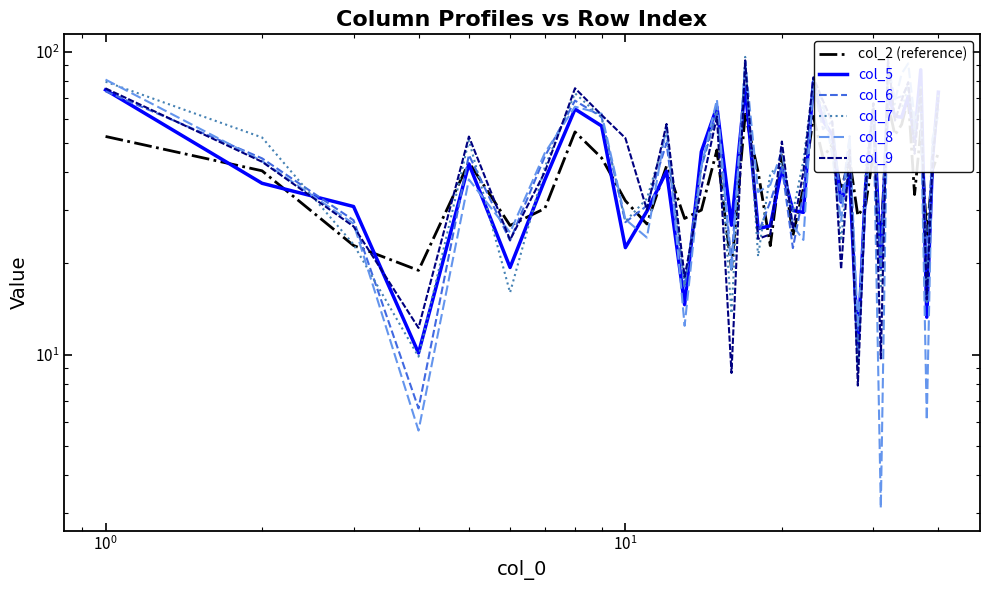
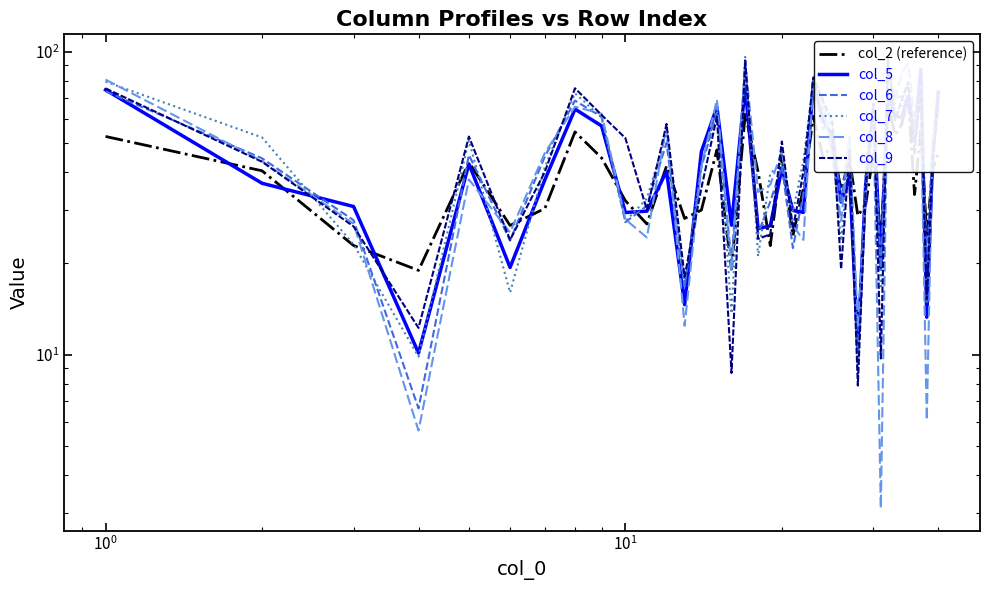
  {
    "col_2 (reference)": {
      "10^0": 52,
      "10^1": 32
    },
    "col_5": {
-     "10^1": 23
+     "10^1": 29
    },
    "col_9": {
      "10^1": 52
    }
  }
